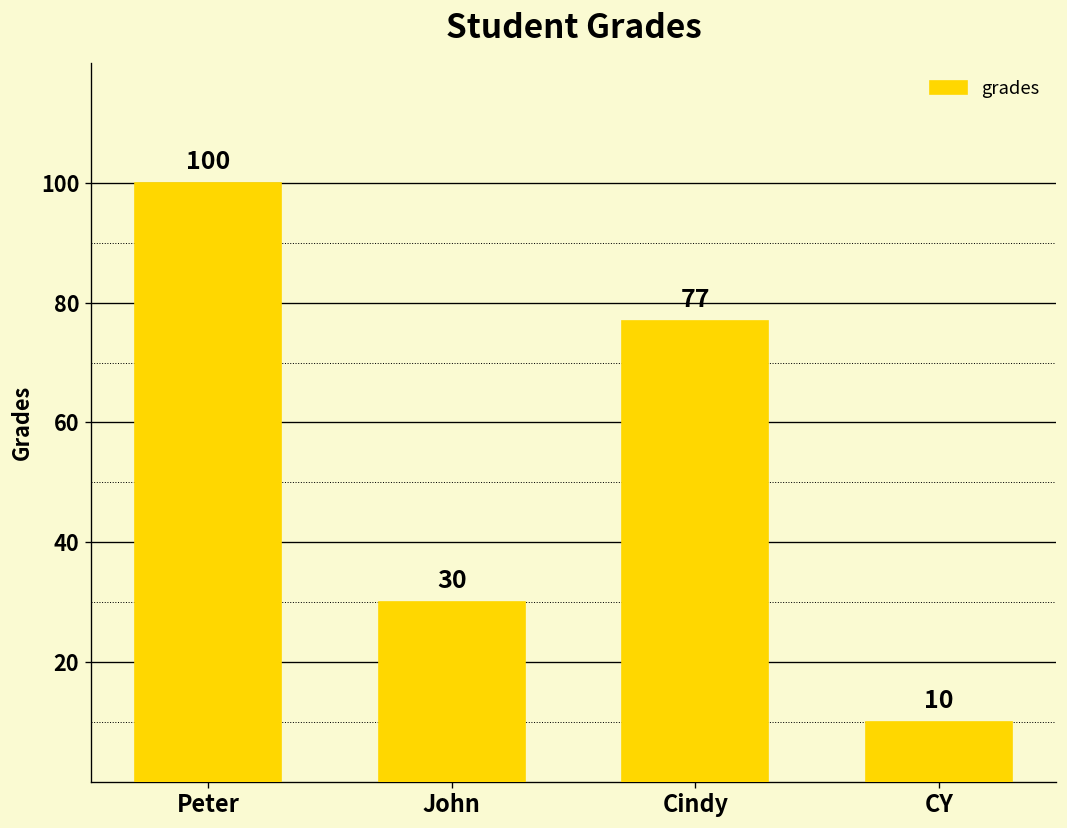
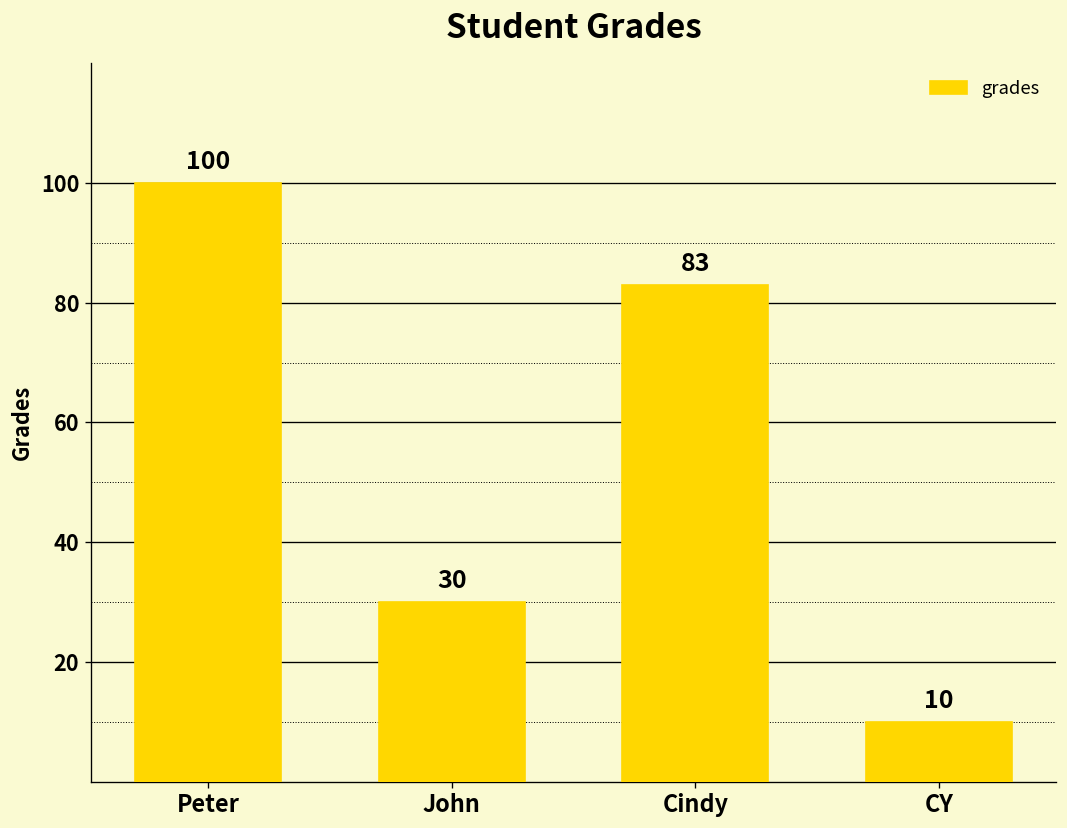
  {
    "Peter": 100,
    "John": 30,
-   "Cindy": 77,
+   "Cindy": 83,
    "CY": 10
  }
